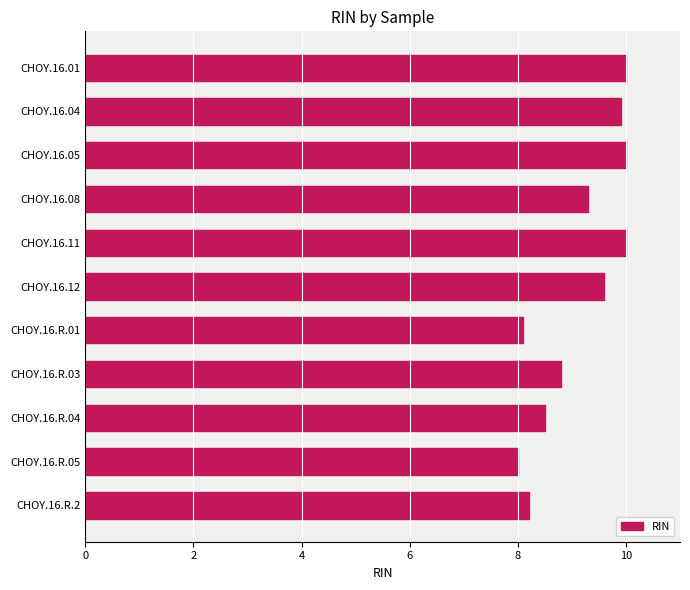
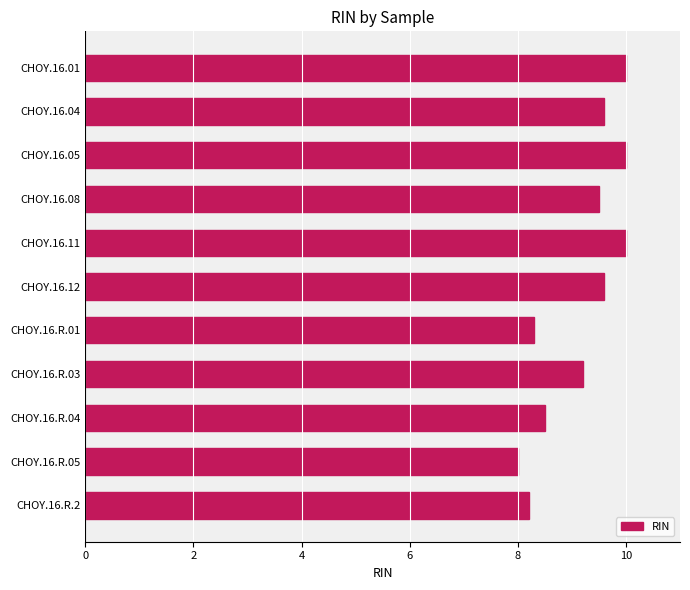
  {
    "CHOY.16.01": 10.0,
-   "CHOY.16.04": 9.9,
+   "CHOY.16.04": 9.6,
    "CHOY.16.05": 10.0,
-   "CHOY.16.08": 9.3,
+   "CHOY.16.08": 9.5,
    "CHOY.16.11": 10.0,
    "CHOY.16.12": 9.6,
-   "CHOY.16.R.01": 8.1,
-   "CHOY.16.R.03": 8.8,
+   "CHOY.16.R.01": 8.3,
+   "CHOY.16.R.03": 9.2,
    "CHOY.16.R.04": 8.5,
    "CHOY.16.R.05": 8.0,
    "CHOY.16.R.2": 8.2
  }
